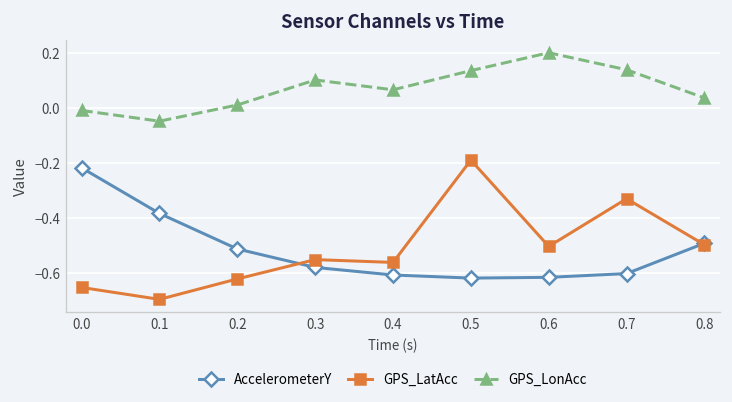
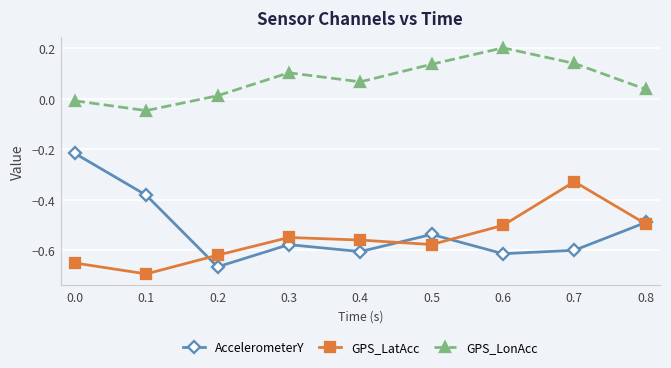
  {
    "AccelerometerY": {
      "0.0": -0.22,
      "0.1": -0.38,
-     "0.2": -0.51,
+     "0.2": -0.67,
      "0.3": -0.58,
      "0.4": -0.61,
-     "0.5": -0.62,
+     "0.5": -0.54,
      "0.6": -0.61,
      "0.7": -0.60
    },
    "GPS_LatAcc": {
      "0.0": -0.65,
      "0.1": -0.69,
      "0.2": -0.62,
      "0.3": -0.55,
      "0.4": -0.56,
-     "0.5": -0.19,
+     "0.5": -0.58,
      "0.6": -0.50,
      "0.7": -0.33
    },
    "GPS_LonAcc": {
      "0.0": -0.01,
      "0.1": -0.05,
      "0.2": 0.01,
      "0.3": 0.10,
      "0.4": 0.07,
      "0.5": 0.14,
      "0.6": 0.20,
      "0.7": 0.14,
      "0.8": 0.04
    }
  }
